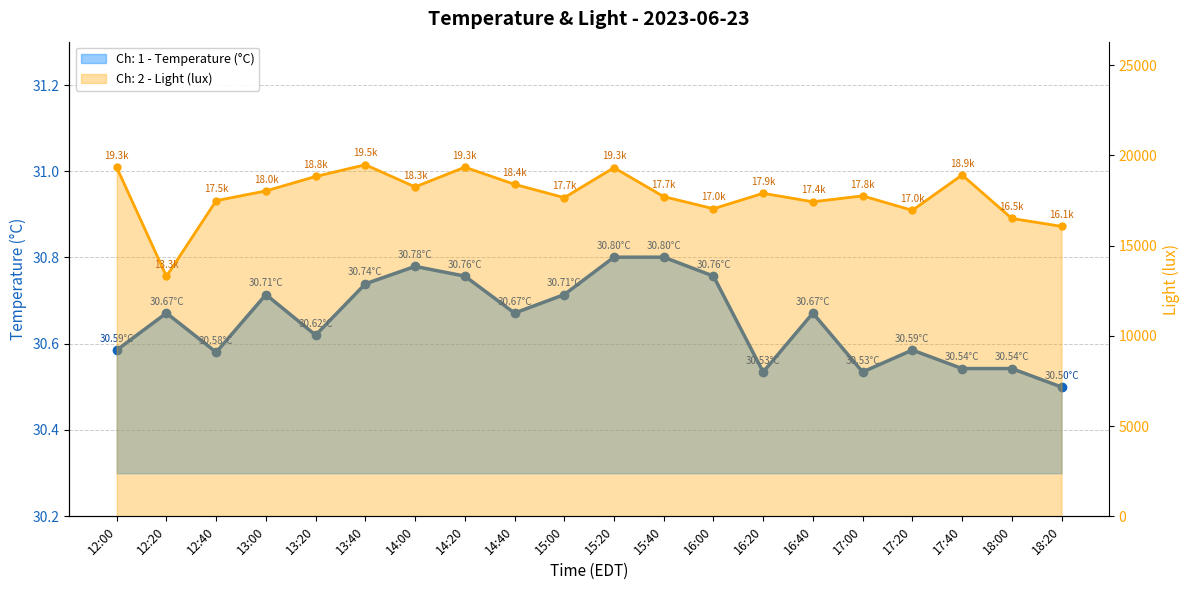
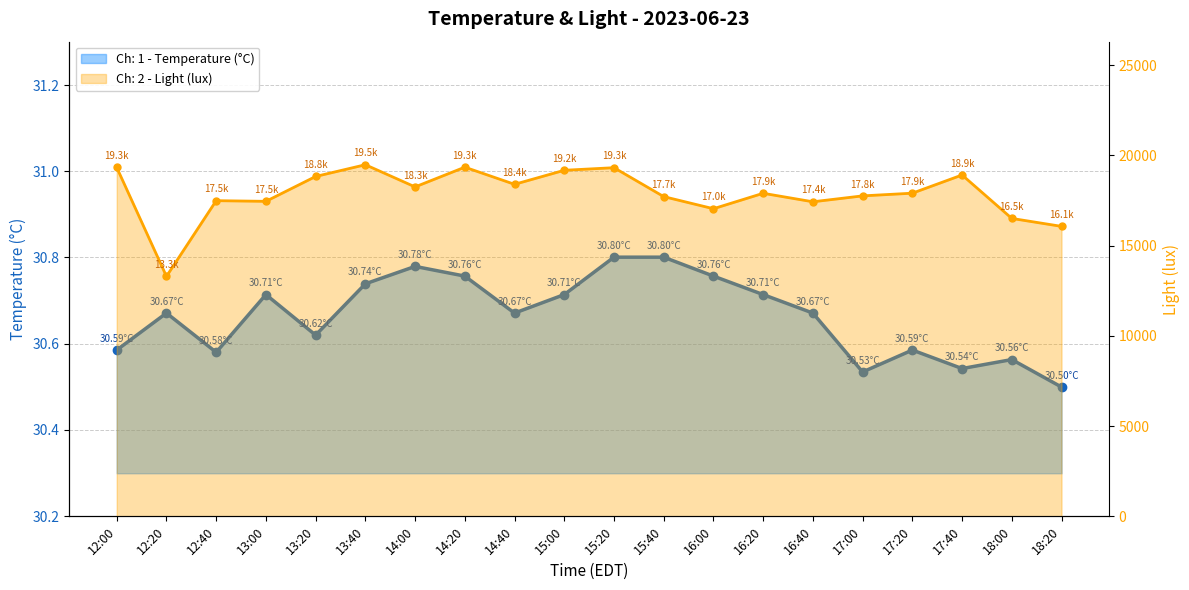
  {
    "Ch: 1 - Temperature (°C)": {
      "12:00": "30.59°C",
      "12:20": "30.67°C",
      "12:40": "30.58°C",
      "13:00": "30.71°C",
      "13:20": "30.62°C",
      "13:40": "30.74°C",
      "14:00": "30.78°C",
      "14:20": "30.76°C",
      "14:40": "30.67°C",
      "15:00": "30.71°C",
      "15:20": "30.80°C",
      "15:40": "30.80°C",
      "16:00": "30.76°C",
-     "16:20": "30.53°C",
+     "16:20": "30.71°C",
      "16:40": "30.67°C",
      "17:00": "30.53°C",
      "17:20": "30.59°C",
      "17:40": "30.54°C",
-     "18:00": "30.54°C",
+     "18:00": "30.56°C",
      "18:20": "30.50°C"
    },
    "Ch: 2 - Light (lux)": {
      "12:00": "19.3k",
      "12:20": "13.3k",
      "12:40": "17.5k",
-     "13:00": "18.0k",
+     "13:00": "17.5k",
      "13:20": "18.8k",
      "13:40": "19.5k",
      "14:00": "18.3k",
      "14:20": "19.3k",
      "14:40": "18.4k",
-     "15:00": "17.7k",
+     "15:00": "19.2k",
      "15:20": "19.3k",
      "15:40": "17.7k",
      "16:00": "17.0k",
      "16:20": "17.9k",
      "16:40": "17.4k",
      "17:00": "17.8k",
-     "17:20": "17.0k",
+     "17:20": "17.9k",
      "17:40": "18.9k",
      "18:00": "16.5k",
      "18:20": "16.1k"
    }
  }
